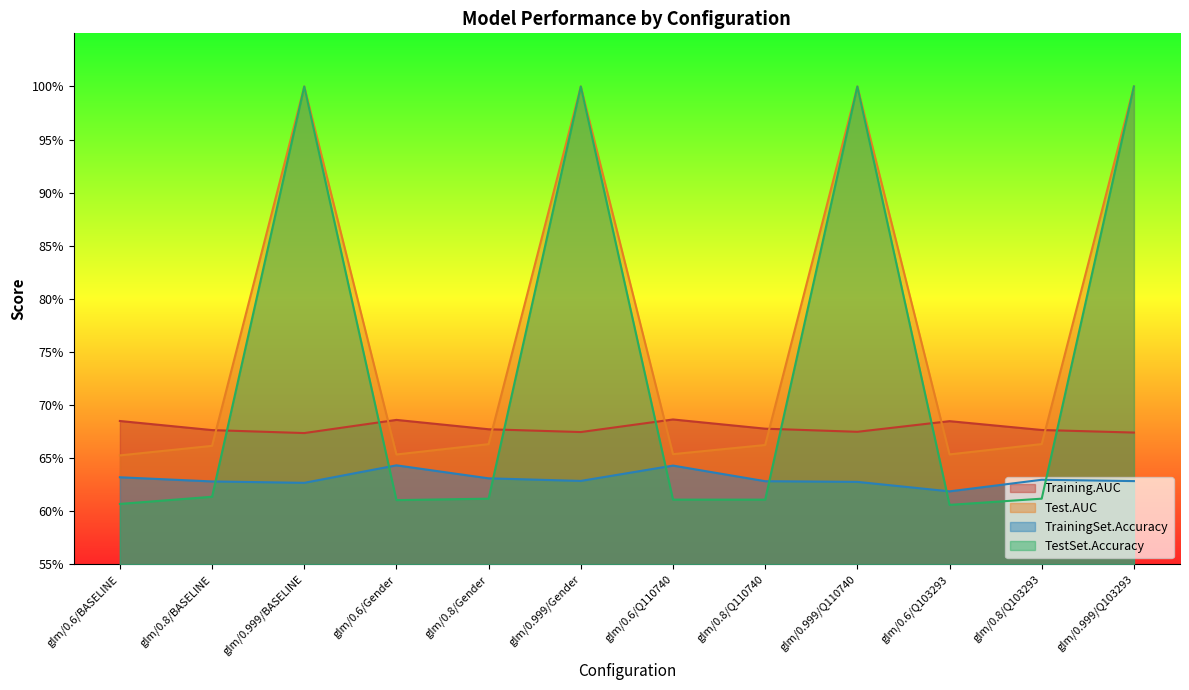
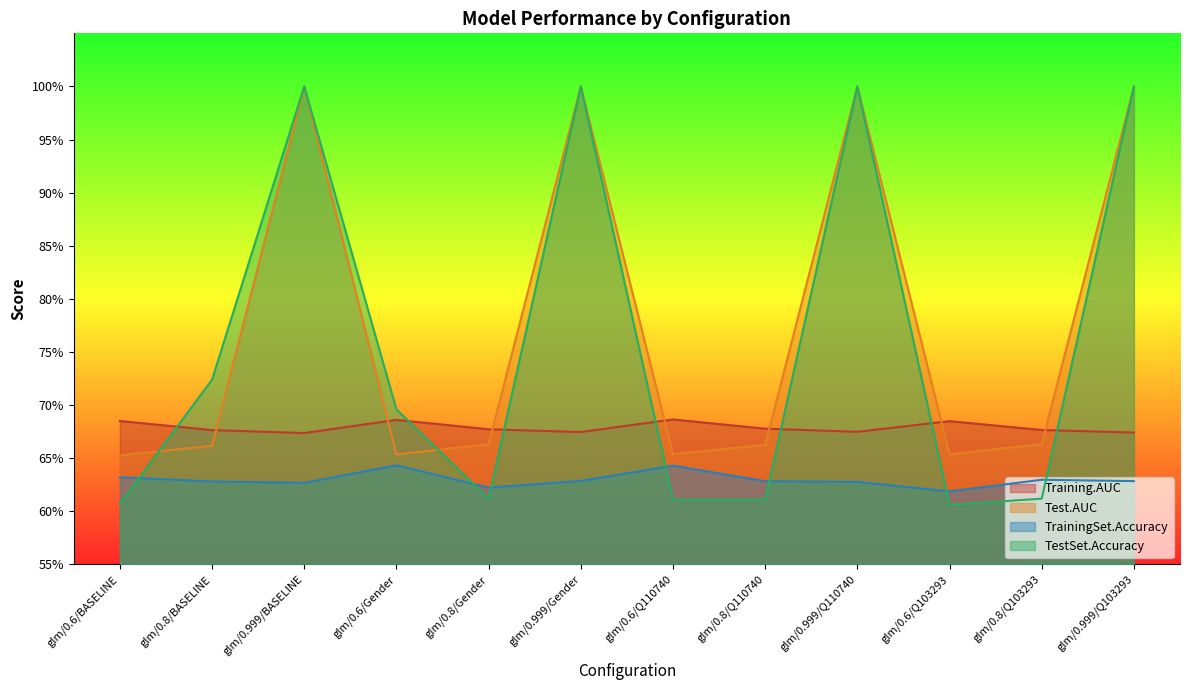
  {
    "TrainingSet.Accuracy": {
      "glm/0.6/BASELINE": "63.2%",
      "glm/0.8/BASELINE": "62.8%",
      "glm/0.999/BASELINE": "62.7%",
      "glm/0.6/Gender": "64.3%",
-     "glm/0.8/Gender": "63.1%",
+     "glm/0.8/Gender": "62.2%",
      "glm/0.999/Gender": "62.9%",
      "glm/0.6/Q110740": "64.3%",
      "glm/0.8/Q110740": "62.8%",
      "glm/0.999/Q110740": "62.8%",
      "glm/0.6/Q103293": "61.9%"
    },
    "TestSet.Accuracy": {
      "glm/0.6/BASELINE": "60.7%",
-     "glm/0.8/BASELINE": "61.4%",
-     "glm/0.6/Gender": "61.1%",
+     "glm/0.8/BASELINE": "72.4%",
+     "glm/0.6/Gender": "69.6%",
      "glm/0.8/Gender": "61.2%",
      "glm/0.6/Q110740": "61.1%",
      "glm/0.8/Q110740": "61.1%",
      "glm/0.6/Q103293": "60.6%"
    }
  }
